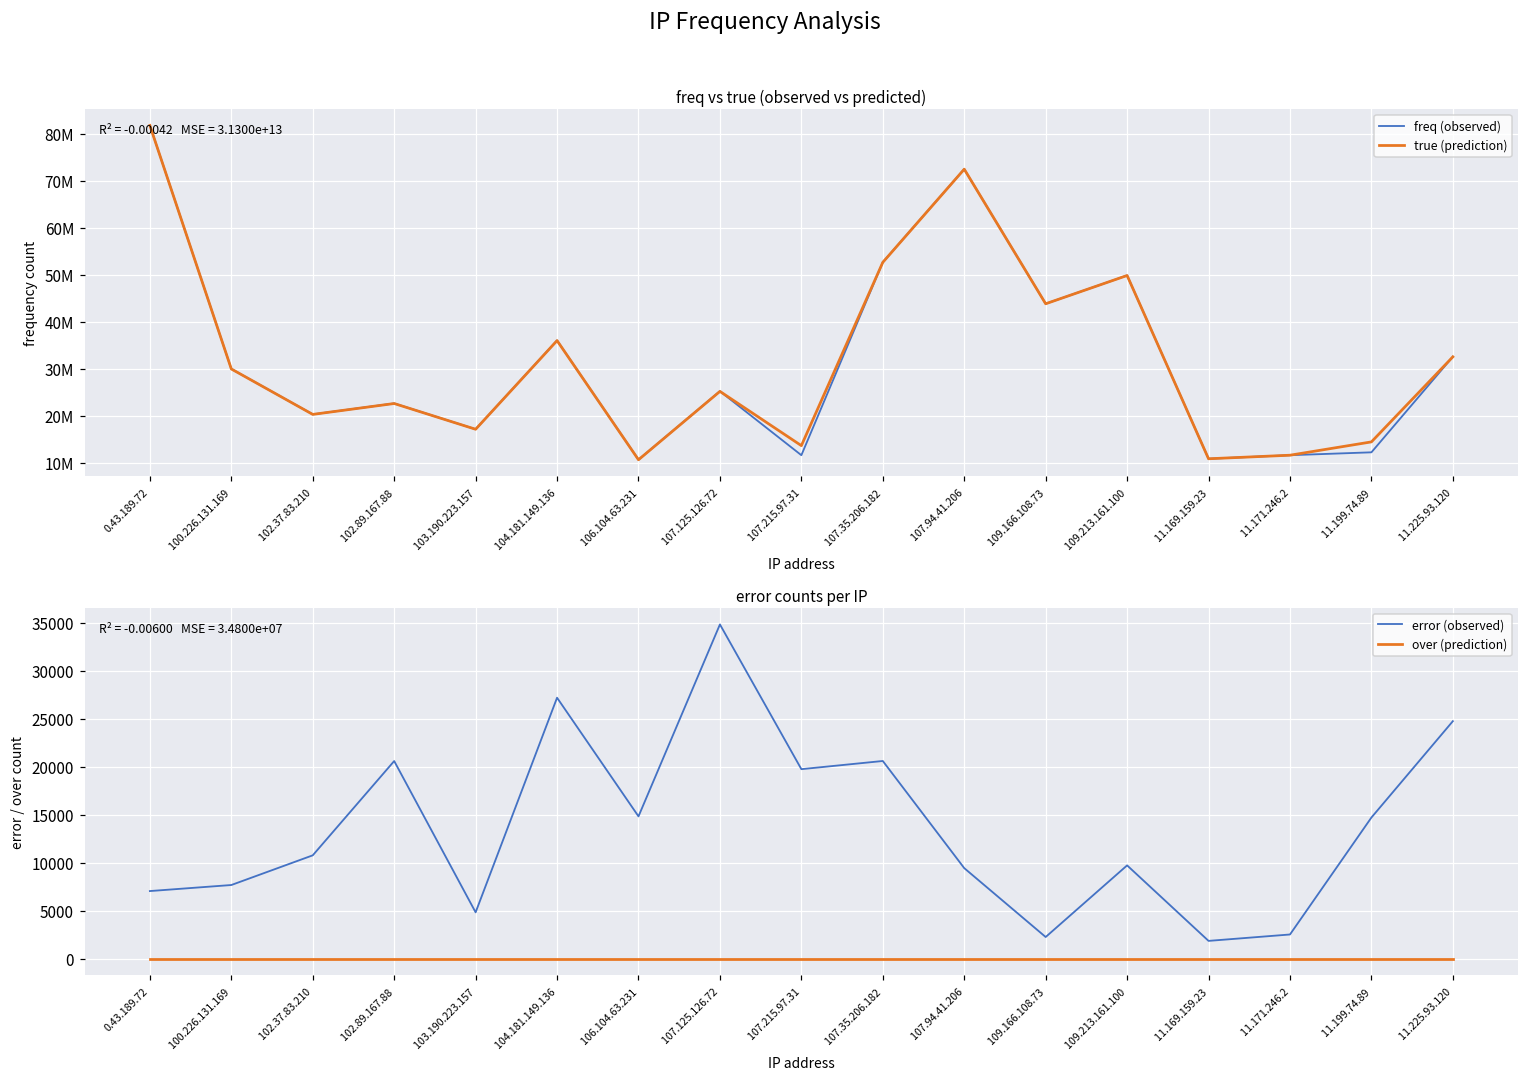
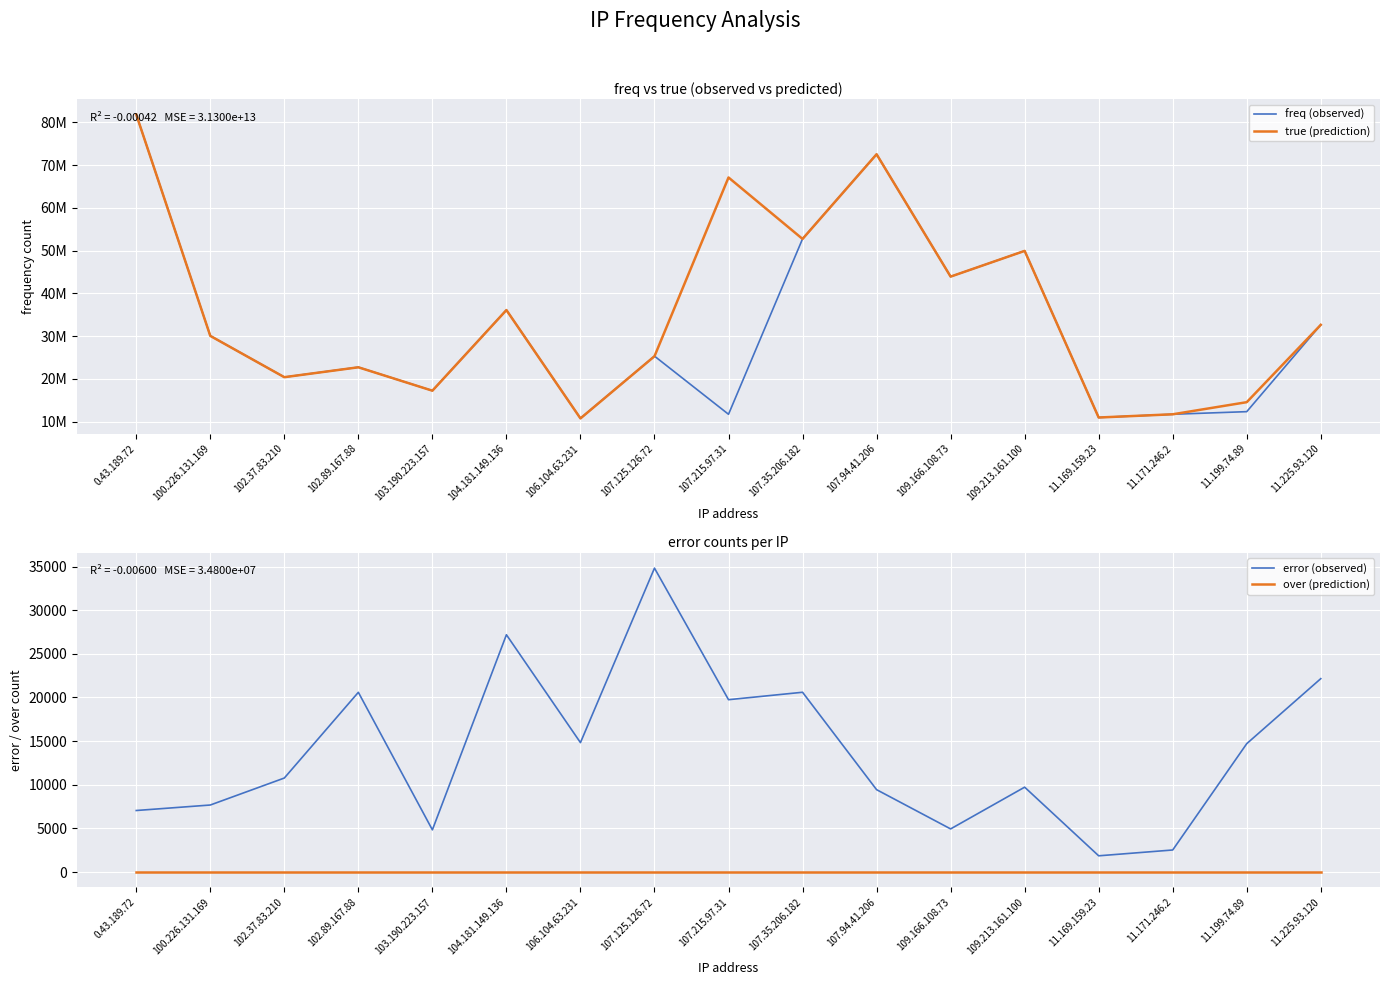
  {
    "freq vs true (observed vs predicted)": {
      "freq (observed)": {
        "107.215.97.31": 12000000,
        "11.199.74.89": 12000000
      },
      "true (prediction)": {
-       "107.215.97.31": 14000000,
+       "107.215.97.31": 67000000,
        "11.199.74.89": 15000000
      }
    },
    "error counts per IP": {
      "error (observed)": {
        "0.43.189.72": 7000,
        "100.226.131.169": 8000,
        "102.37.83.210": 11000,
        "102.89.167.88": 21000,
        "103.190.223.157": 5000,
        "104.181.149.136": 27000,
        "106.104.63.231": 15000,
        "107.125.126.72": 35000,
        "107.215.97.31": 20000,
        "107.35.206.182": 21000,
        "107.94.41.206": 9000,
-       "109.166.108.73": 2000,
+       "109.166.108.73": 5000,
        "109.213.161.100": 10000,
        "11.169.159.23": 2000,
        "11.171.246.2": 3000,
        "11.199.74.89": 15000,
-       "11.225.93.120": 25000
+       "11.225.93.120": 22000
      },
      "over (prediction)": {
        "0.43.189.72": 0,
        "100.226.131.169": 0,
        "102.37.83.210": 0,
        "102.89.167.88": 0,
        "103.190.223.157": 0,
        "104.181.149.136": 0,
        "106.104.63.231": 0,
        "107.125.126.72": 0,
        "107.215.97.31": 0,
        "107.35.206.182": 0,
        "107.94.41.206": 0,
        "109.166.108.73": 0,
        "109.213.161.100": 0,
        "11.169.159.23": 0,
        "11.171.246.2": 0,
        "11.199.74.89": 0,
        "11.225.93.120": 0
      }
    }
  }
